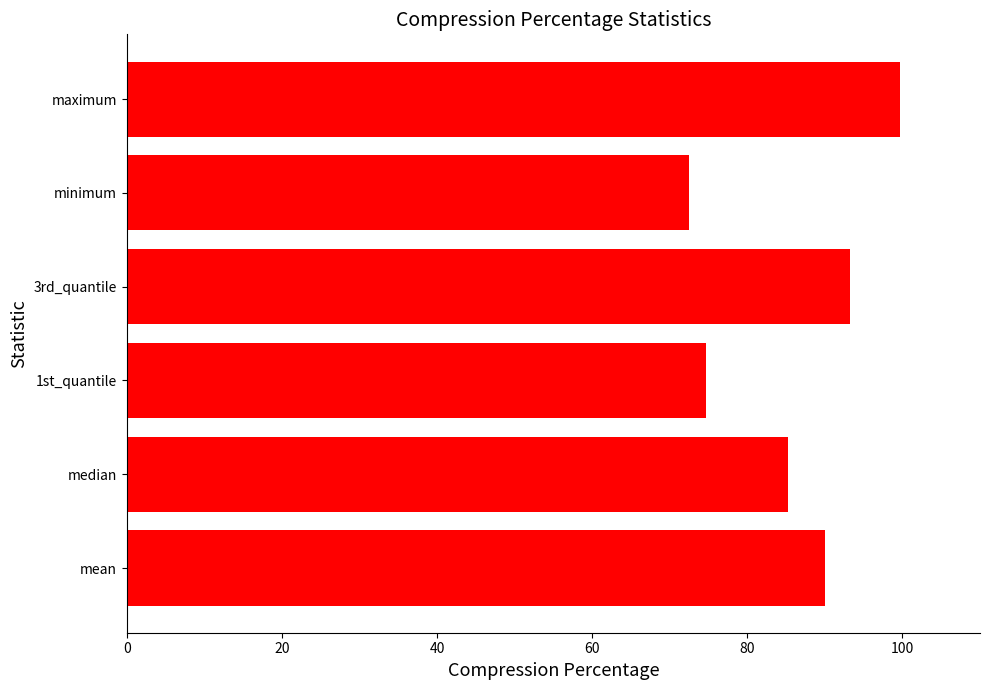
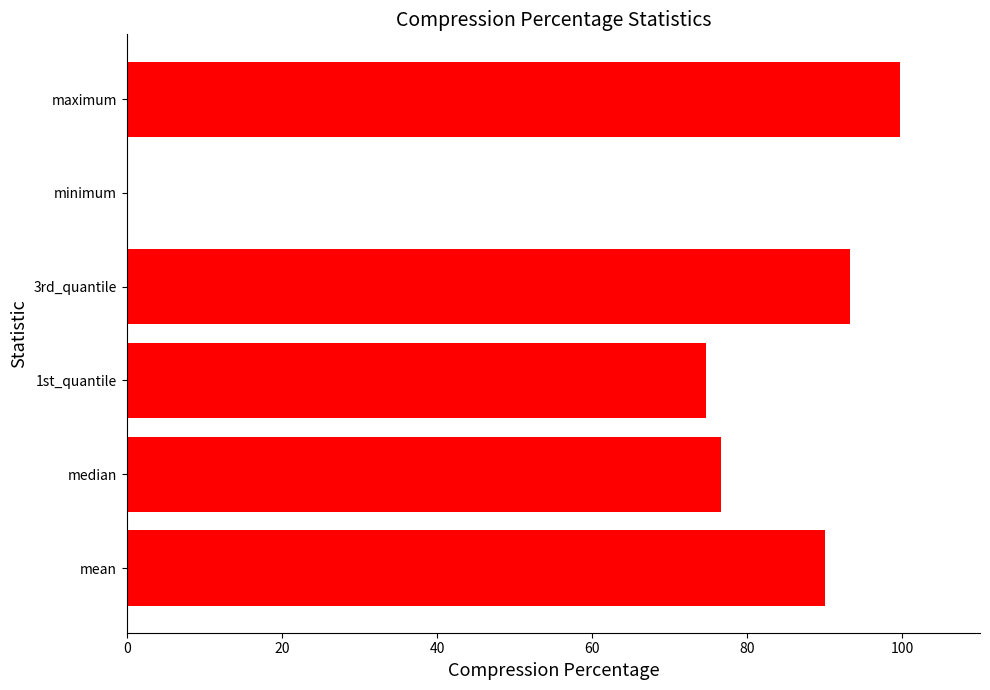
  {
    "maximum": 100,
-   "minimum": 73,
+   "minimum": 0,
    "3rd_quantile": 93,
    "1st_quantile": 75,
-   "median": 85,
+   "median": 77,
    "mean": 90
  }
